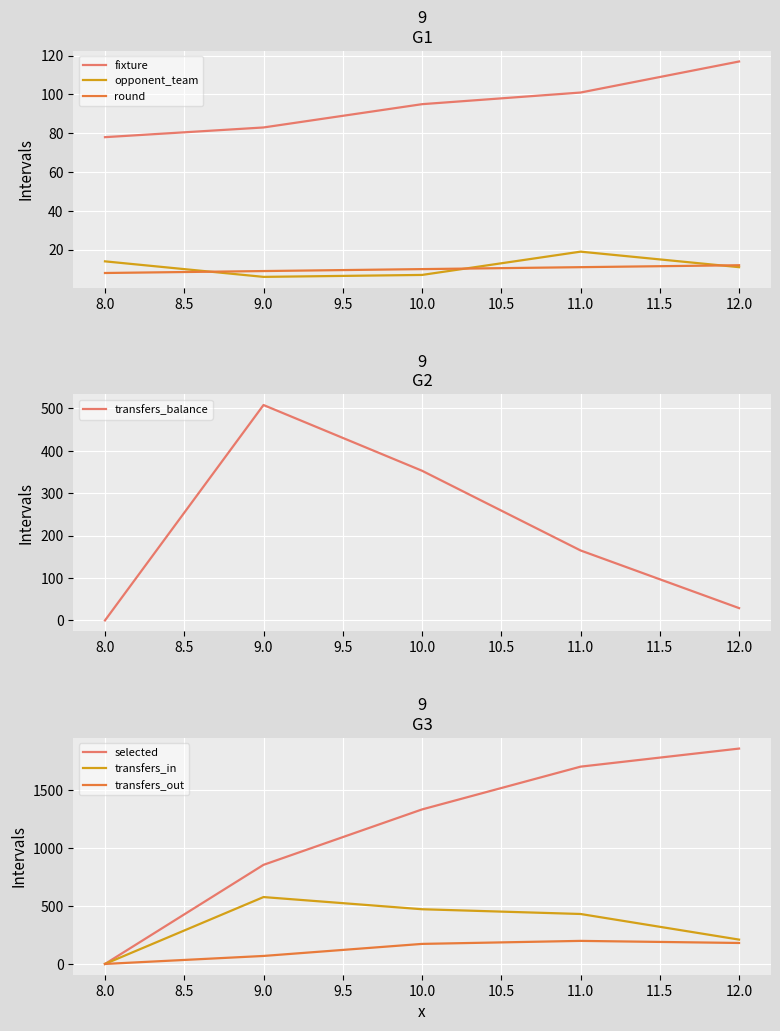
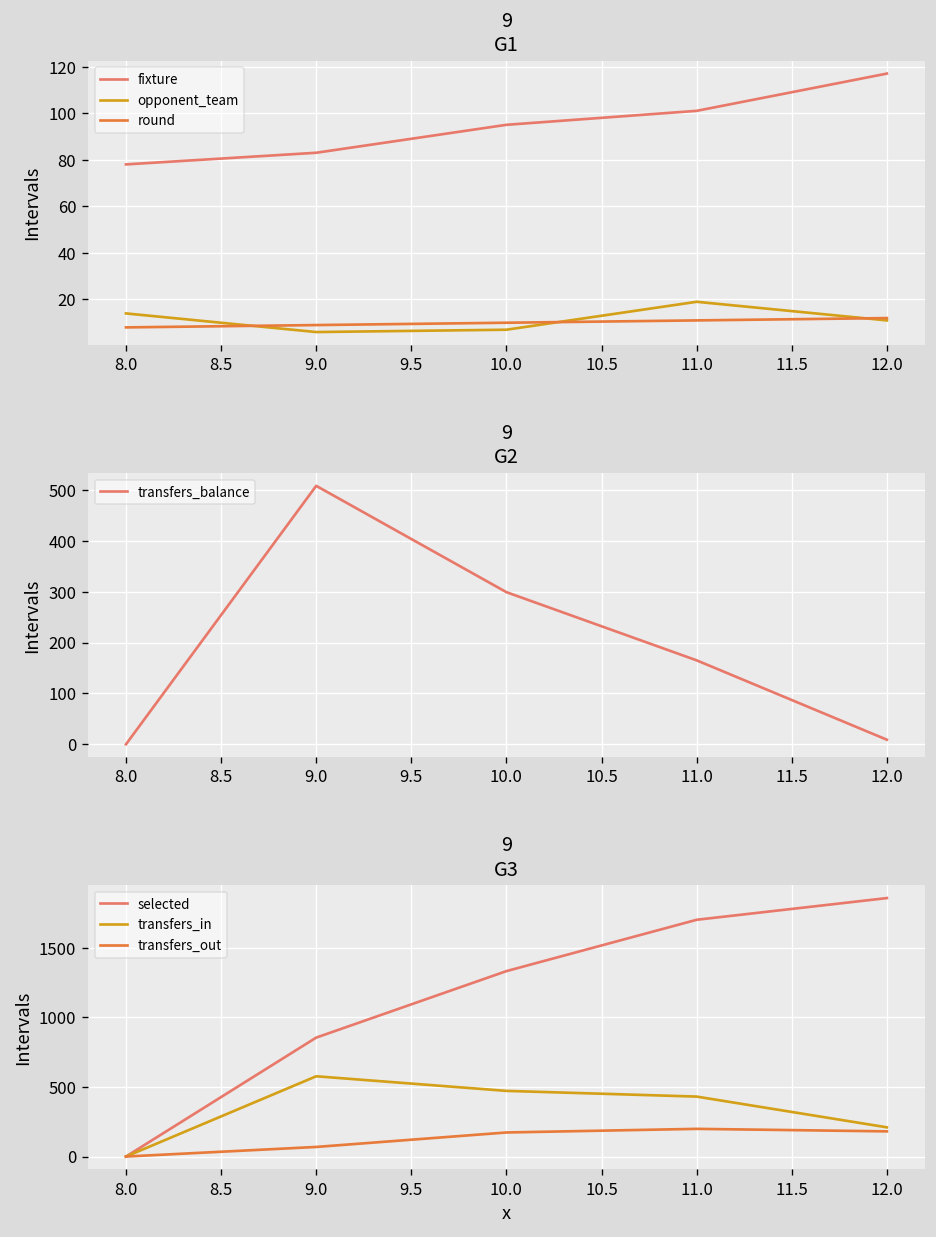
  {
    "9 G2": {
      "8.0": 0,
      "9.0": 510,
-     "10.0": 350,
+     "10.0": 300,
      "11.0": 170,
-     "12.0": 30
+     "12.0": 10
    }
  }
